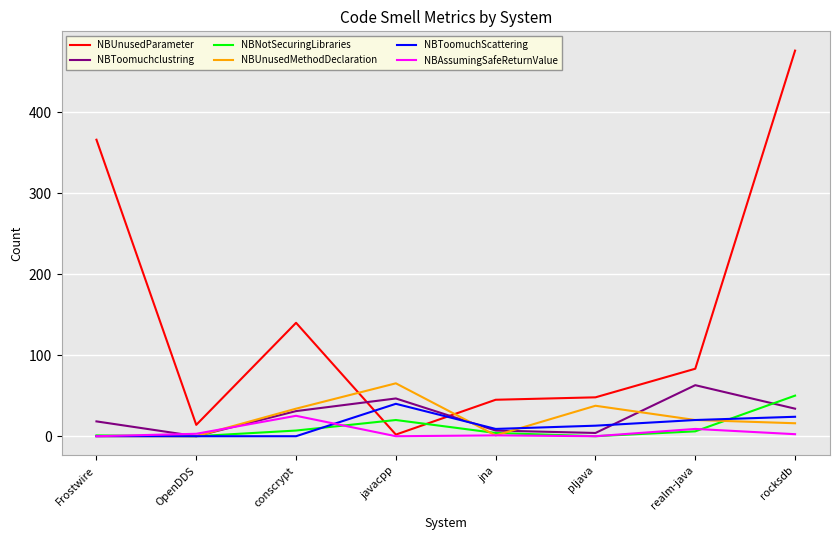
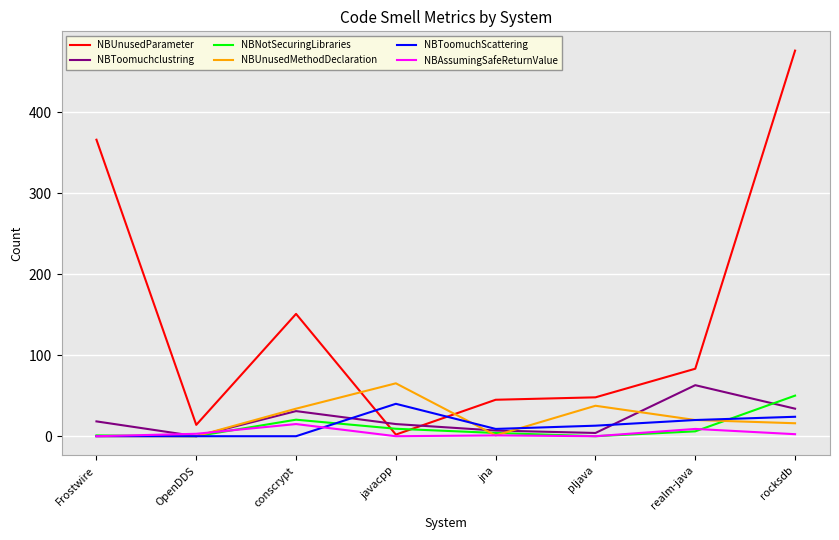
  {
    "NBUnusedParameter": {
      "Frostwire": 370,
      "OpenDDS": 10,
-     "conscrypt": 140,
+     "conscrypt": 150,
      "jna": 50,
      "pljava": 50,
      "realm-java": 80,
      "rocksdb": 480
    },
    "NBToomuchclustring": {
      "Frostwire": 20,
-     "javacpp": 50,
+     "javacpp": 20,
      "pljava": 0,
      "realm-java": 60,
      "rocksdb": 30
    },
    "NBNotSecuringLibraries": {
-     "conscrypt": 10,
-     "javacpp": 20,
+     "conscrypt": 20,
+     "javacpp": 10,
      "rocksdb": 50
    },
    "NBUnusedMethodDeclaration": {
      "javacpp": 70,
      "pljava": 40,
      "rocksdb": 20
    },
    "NBToomuchScattering": {
      "conscrypt": 0,
      "javacpp": 40,
      "pljava": 10,
      "rocksdb": 20
    },
    "NBAssumingSafeReturnValue": {
-     "conscrypt": 30,
+     "conscrypt": 20,
      "rocksdb": 0
    }
  }
